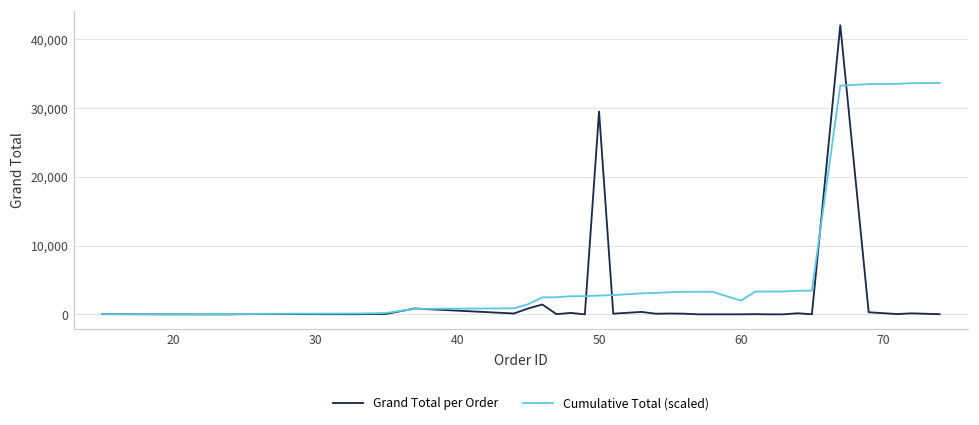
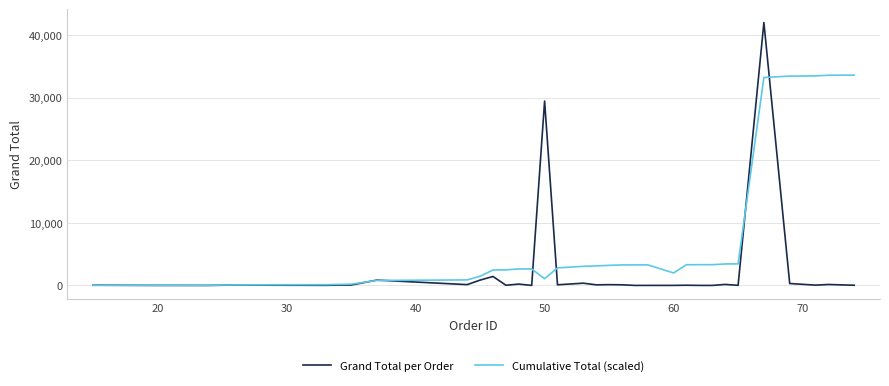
  {
    "Grand Total per Order": {
      "50": "29,000",
      "60": "0"
    },
    "Cumulative Total (scaled)": {
-     "50": "3,000",
+     "50": "1,000",
      "60": "2,000"
    }
  }
